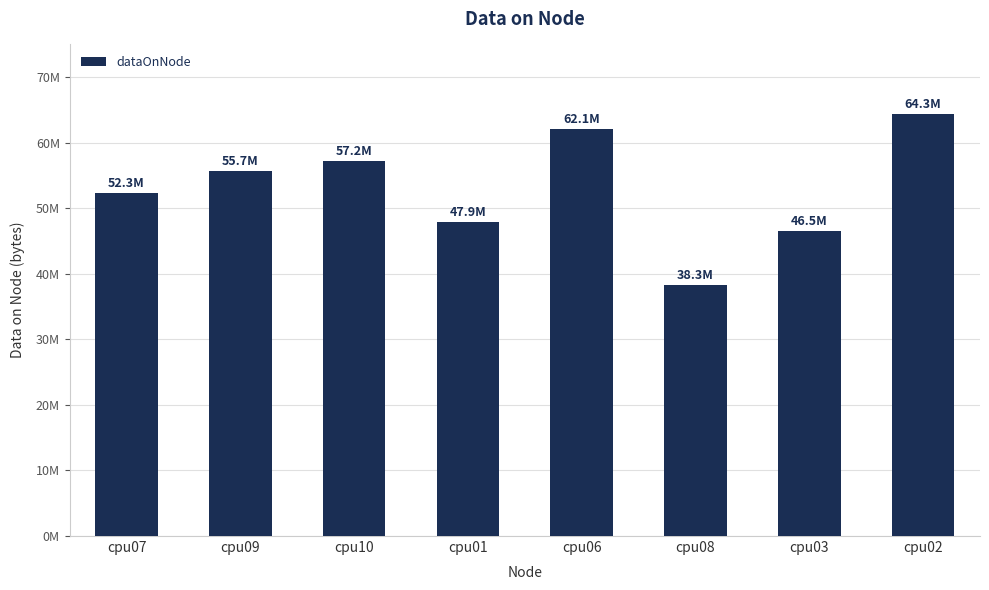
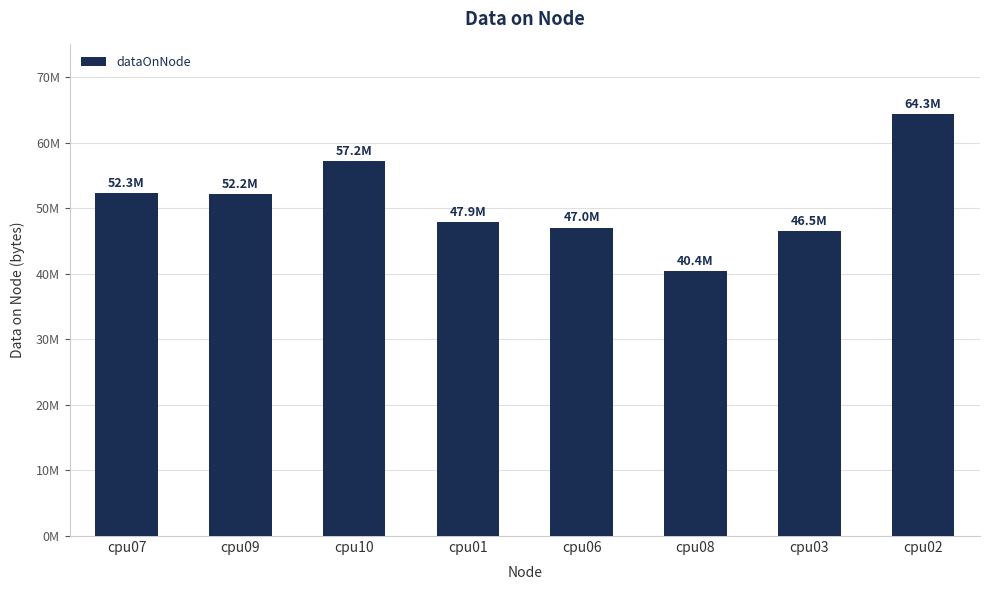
  {
    "cpu07": "52.3M",
-   "cpu09": "55.7M",
+   "cpu09": "52.2M",
    "cpu10": "57.2M",
    "cpu01": "47.9M",
-   "cpu06": "62.1M",
-   "cpu08": "38.3M",
+   "cpu06": "47.0M",
+   "cpu08": "40.4M",
    "cpu03": "46.5M",
    "cpu02": "64.3M"
  }
